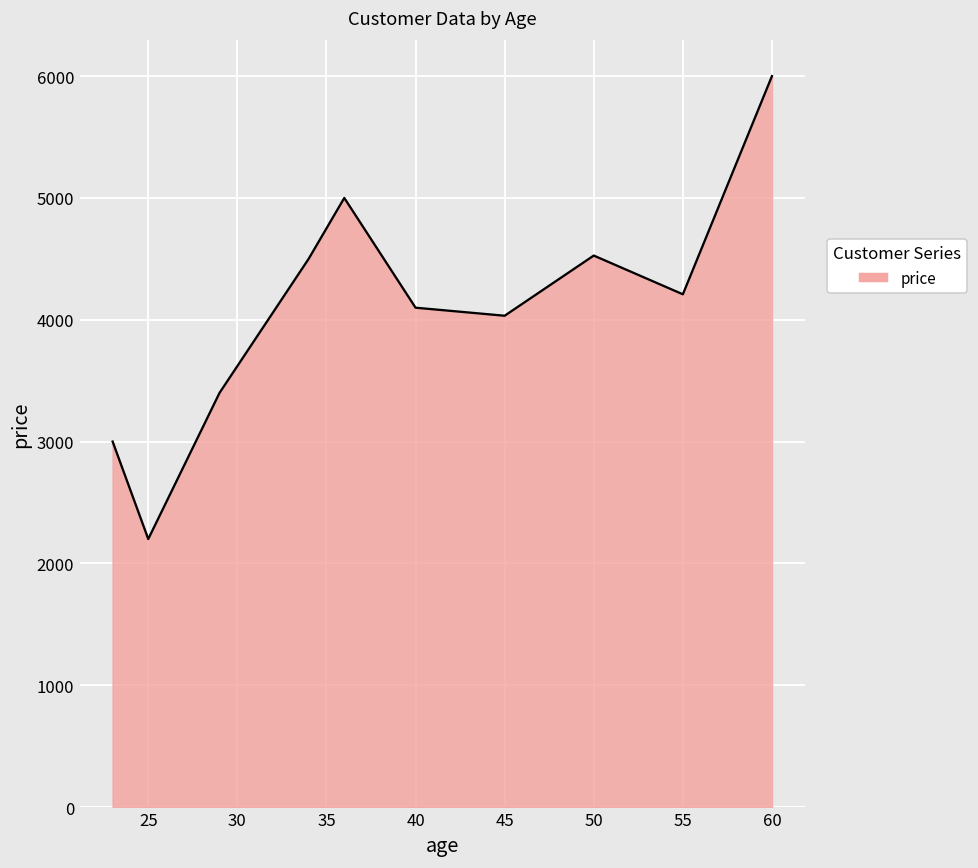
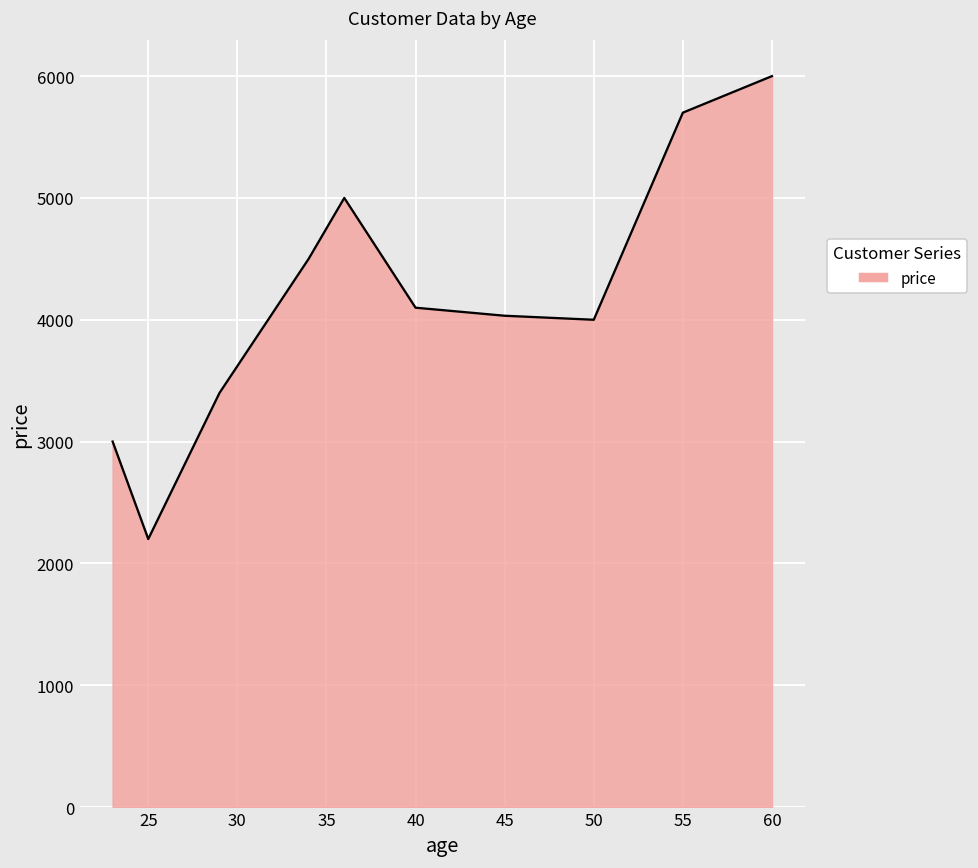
  {
    "25": 2200,
    "40": 4100,
    "45": 4030,
-   "50": 4530,
-   "55": 4210,
+   "50": 4000,
+   "55": 5700,
    "60": 6000
  }
